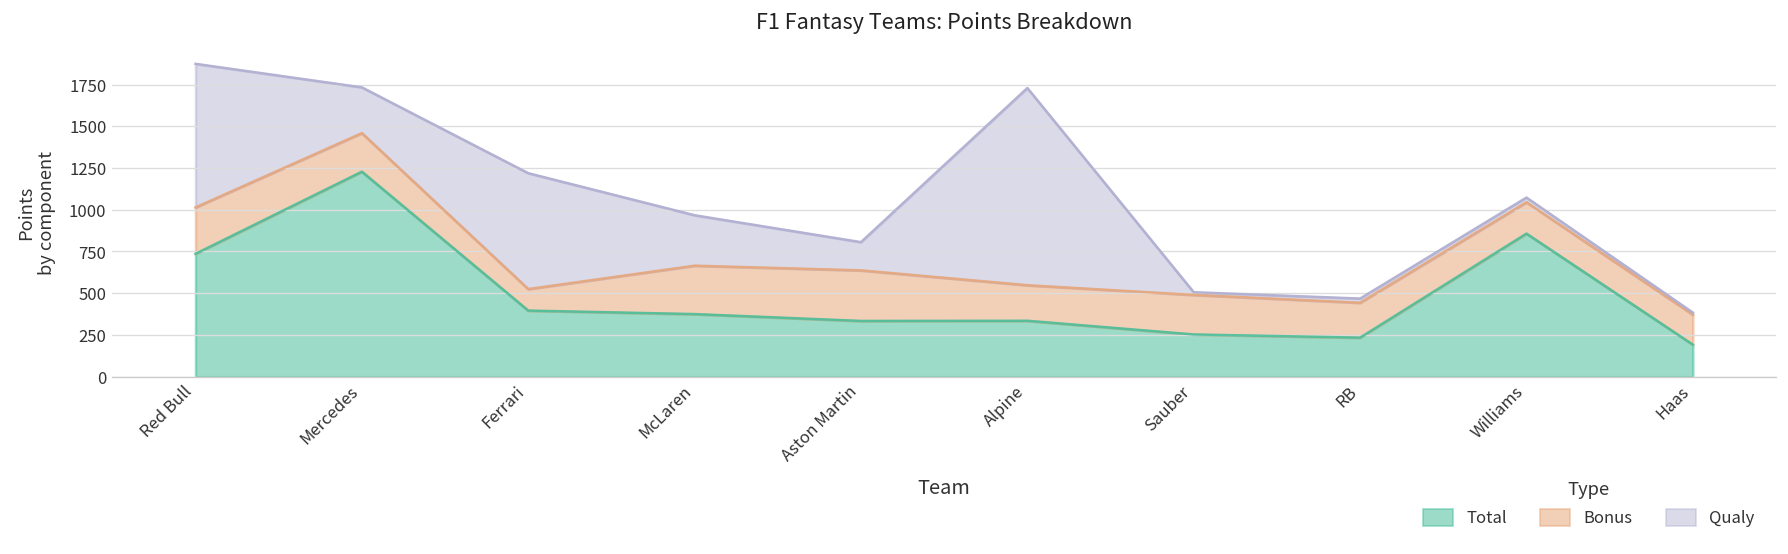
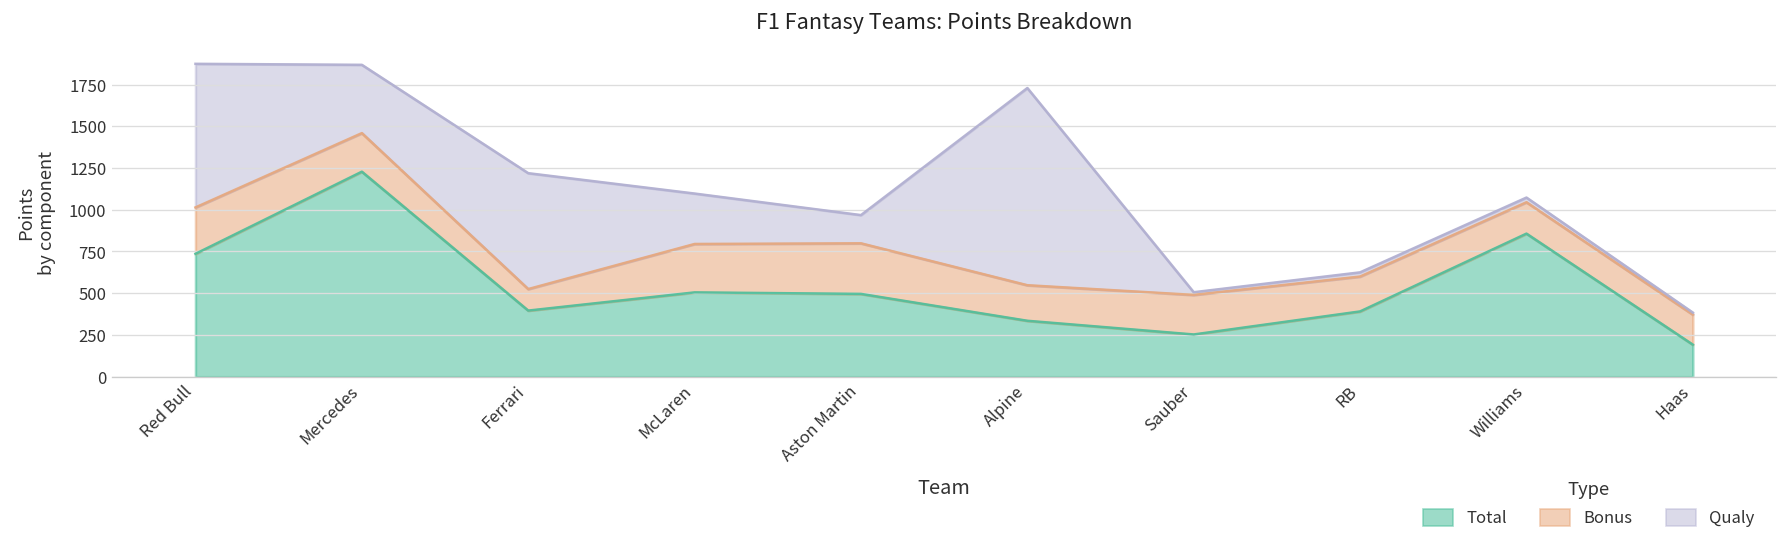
  {
    "Total": {
      "Red Bull": 740,
      "Mercedes": 1230,
      "Ferrari": 400,
-     "McLaren": 380,
-     "Aston Martin": 330,
+     "McLaren": 510,
+     "Aston Martin": 500,
      "Alpine": 340,
      "Sauber": 250,
-     "RB": 230,
+     "RB": 390,
      "Williams": 860,
      "Haas": 190
    },
    "Bonus": {
      "Red Bull": 280,
      "Mercedes": 230,
      "Ferrari": 130,
      "McLaren": 290,
      "Aston Martin": 300,
      "Alpine": 210,
      "RB": 210,
      "Williams": 190
    },
    "Qualy": {
      "Red Bull": 860,
-     "Mercedes": 270,
+     "Mercedes": 410,
      "Ferrari": 690,
      "McLaren": 300,
      "Aston Martin": 170,
      "Alpine": 1180,
      "RB": 30,
      "Williams": 30
    }
  }
